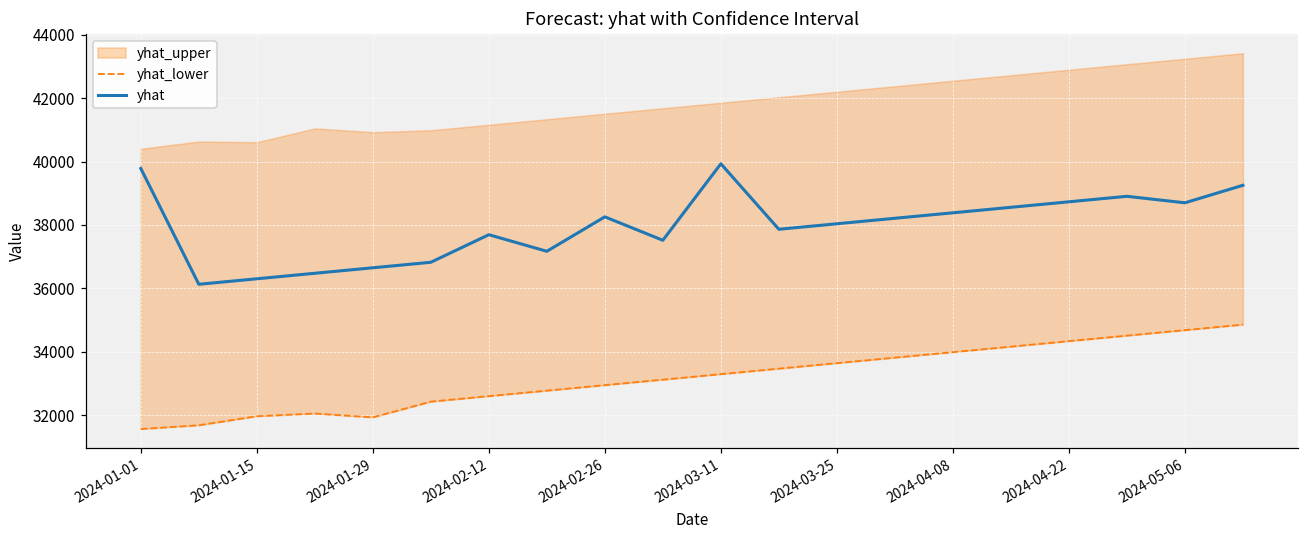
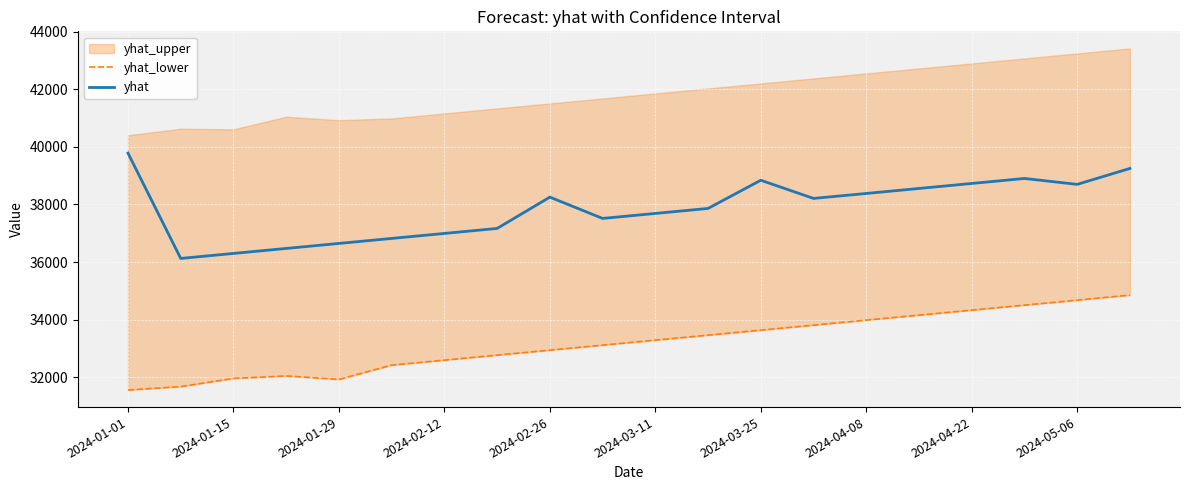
  {
    "yhat": {
      "2024-01-01": 39800,
      "2024-01-15": 36300,
      "2024-01-29": 36600,
-     "2024-02-12": 37700,
+     "2024-02-12": 37000,
      "2024-02-26": 38300,
-     "2024-03-11": 39900,
-     "2024-03-25": 38000,
+     "2024-03-11": 37700,
+     "2024-03-25": 38800,
      "2024-04-08": 38400,
      "2024-04-22": 38700,
      "2024-05-06": 38700
    }
  }
